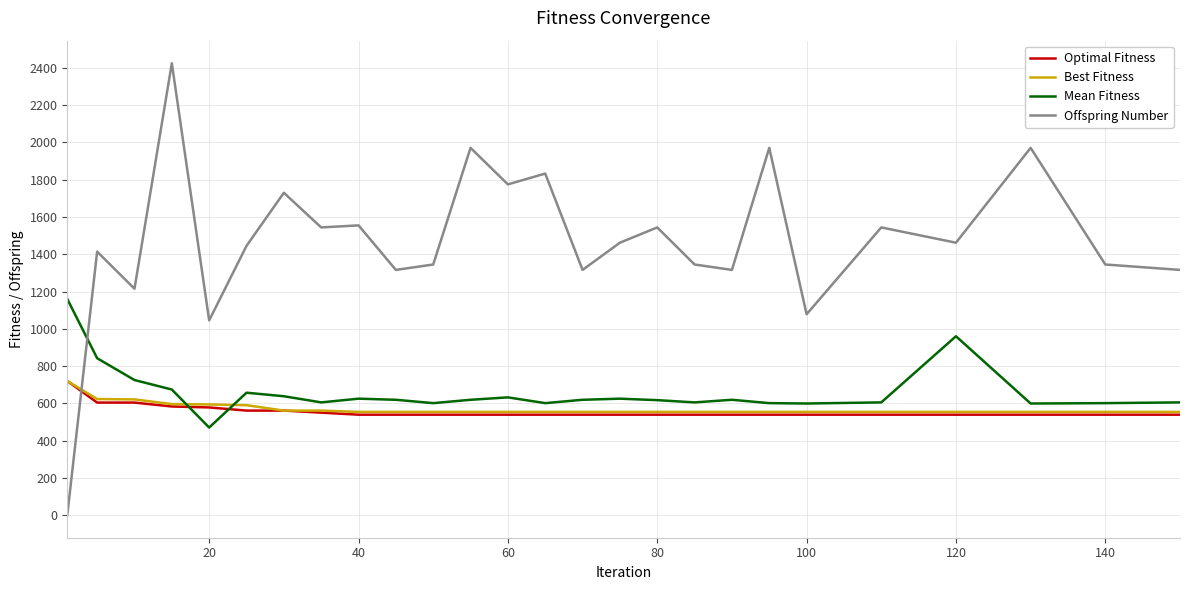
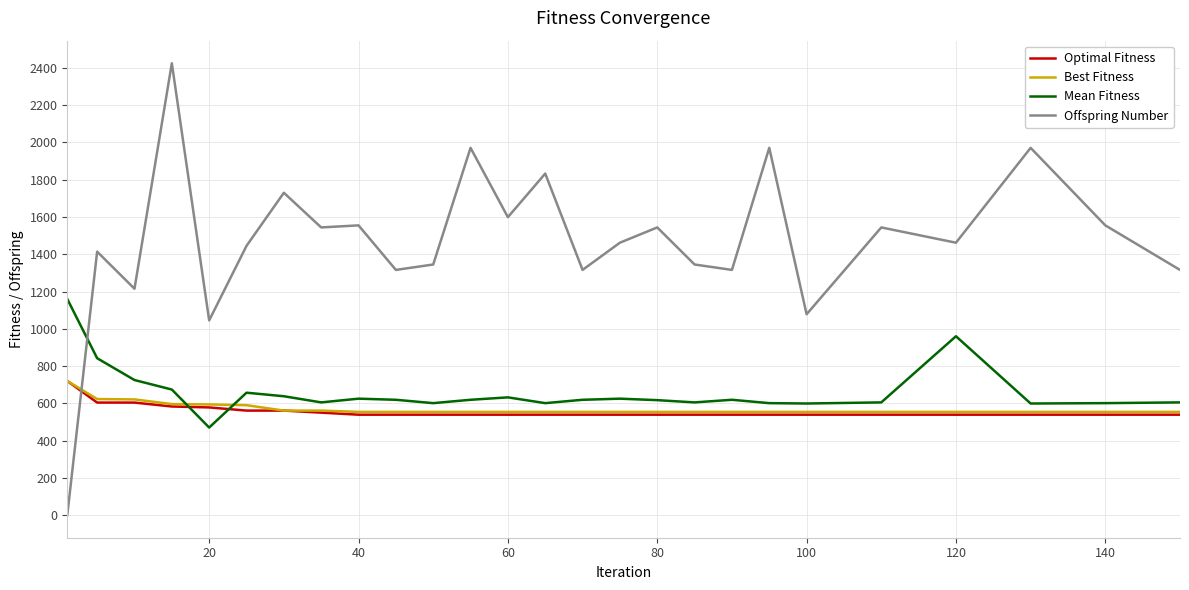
  {
    "Optimal Fitness": {
      "20": 580,
      "40": 540,
      "60": 540,
      "80": 540,
      "100": 540,
      "120": 540,
      "140": 540
    },
    "Best Fitness": {
      "20": 590,
      "40": 550,
      "60": 550,
      "80": 550,
      "100": 550,
      "120": 550,
      "140": 550
    },
    "Mean Fitness": {
      "20": 470,
      "40": 630,
      "60": 630,
      "80": 620,
      "100": 600,
      "120": 960,
      "140": 600
    },
    "Offspring Number": {
      "20": 1050,
      "40": 1560,
-     "60": 1780,
+     "60": 1600,
      "80": 1540,
      "100": 1080,
      "120": 1460,
-     "140": 1350
+     "140": 1560
    }
  }
